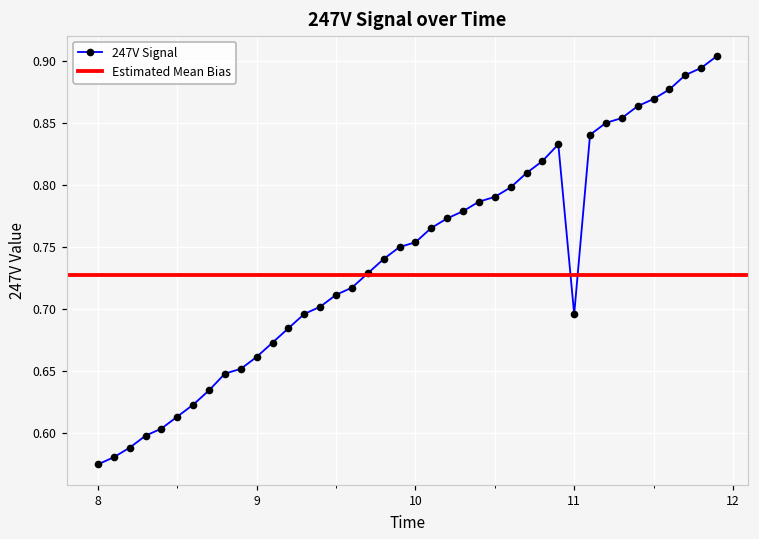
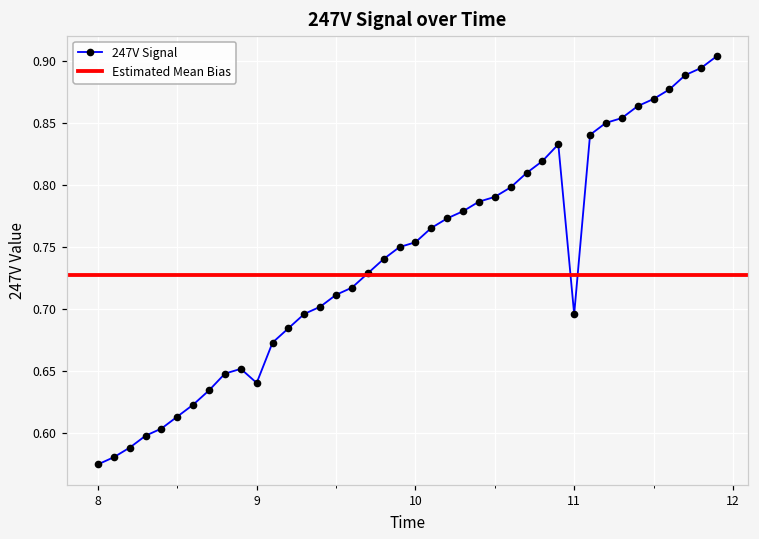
  {
    "8": 0.575,
-   "9": 0.662,
+   "9": 0.641,
    "10": 0.754,
    "11": 0.696
  }
